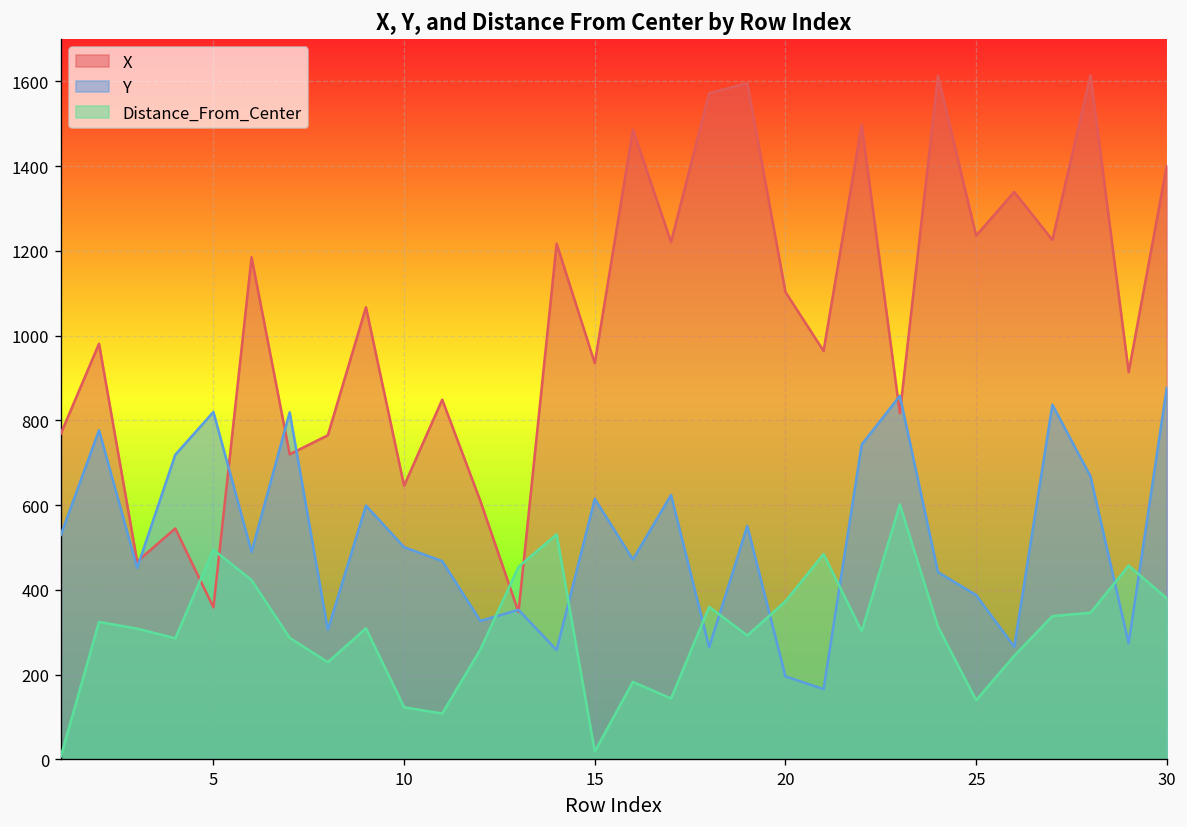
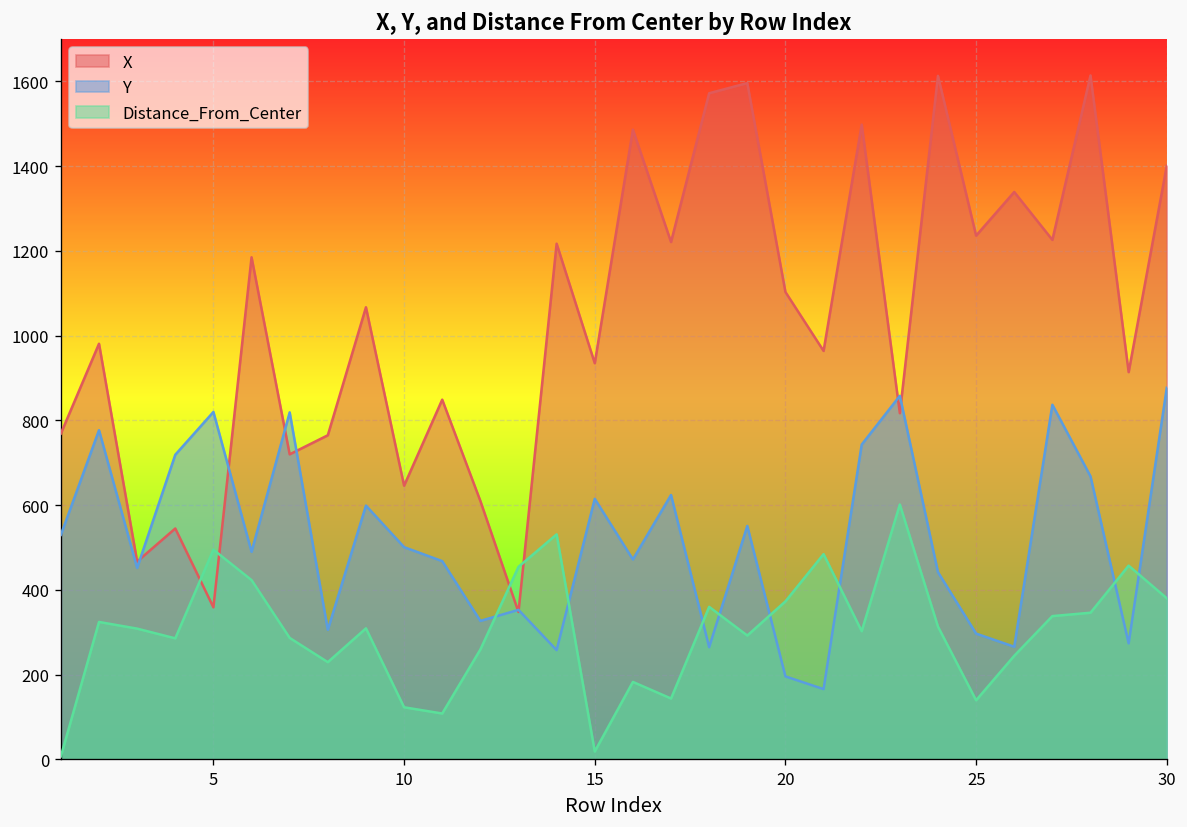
  {
    "X": {
      "5": 360,
      "10": 650,
      "15": 940,
      "20": 1100,
      "25": 1240,
      "30": 1400
    },
    "Y": {
      "5": 820,
      "10": 500,
      "15": 620,
      "20": 200,
-     "25": 390,
+     "25": 300,
      "30": 880
    },
    "Distance_From_Center": {
      "5": 500,
      "10": 120,
      "15": 20,
      "20": 370,
      "25": 140,
      "30": 380
    }
  }
